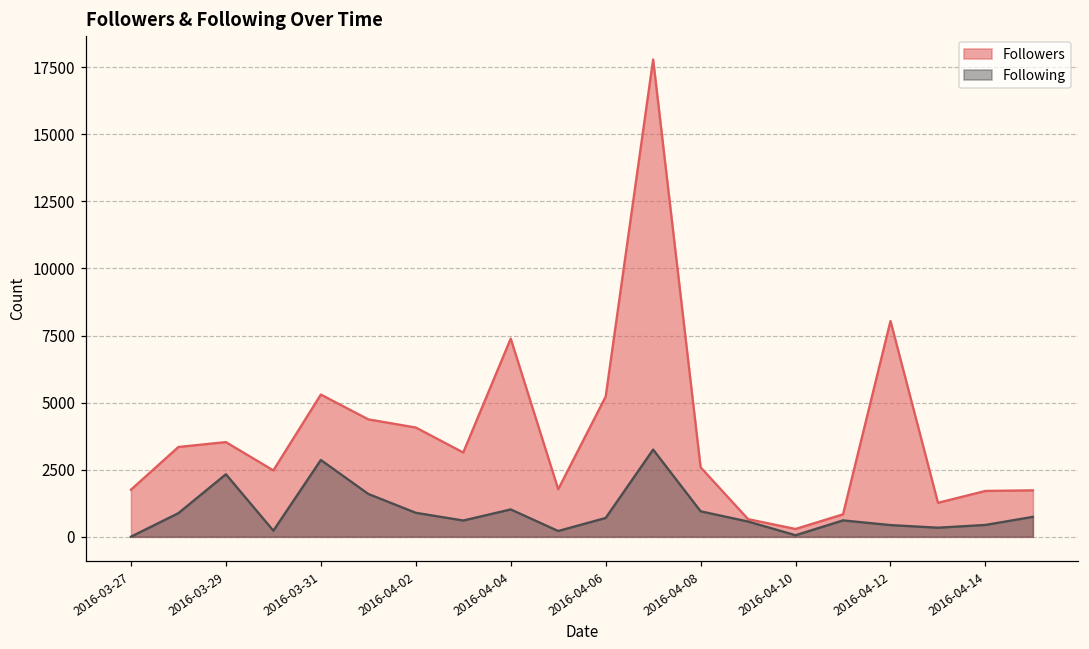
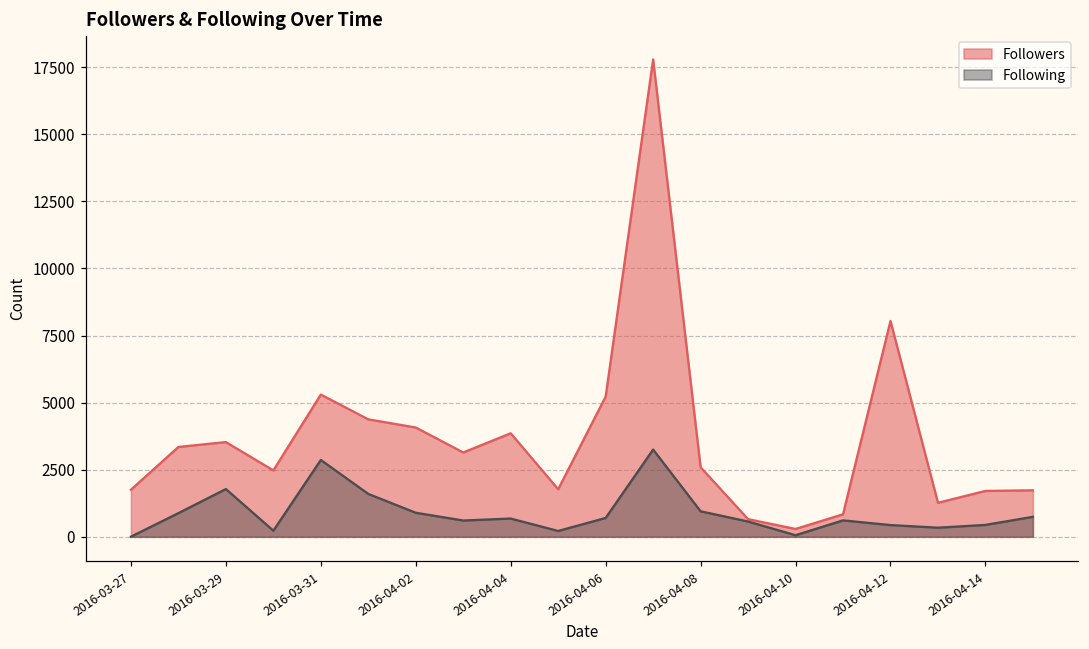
  {
    "Followers": {
      "2016-03-27": 1800,
      "2016-03-29": 3500,
      "2016-03-31": 5300,
      "2016-04-02": 4100,
-     "2016-04-04": 7400,
+     "2016-04-04": 3900,
      "2016-04-06": 5200,
      "2016-04-08": 2600,
      "2016-04-10": 300,
      "2016-04-12": 8000,
      "2016-04-14": 1700
    },
    "Following": {
      "2016-03-27": 0,
-     "2016-03-29": 2300,
+     "2016-03-29": 1800,
      "2016-03-31": 2900,
      "2016-04-02": 900,
-     "2016-04-04": 1000,
+     "2016-04-04": 700,
      "2016-04-06": 700,
      "2016-04-08": 1000,
      "2016-04-10": 100,
      "2016-04-12": 400,
      "2016-04-14": 400
    }
  }
